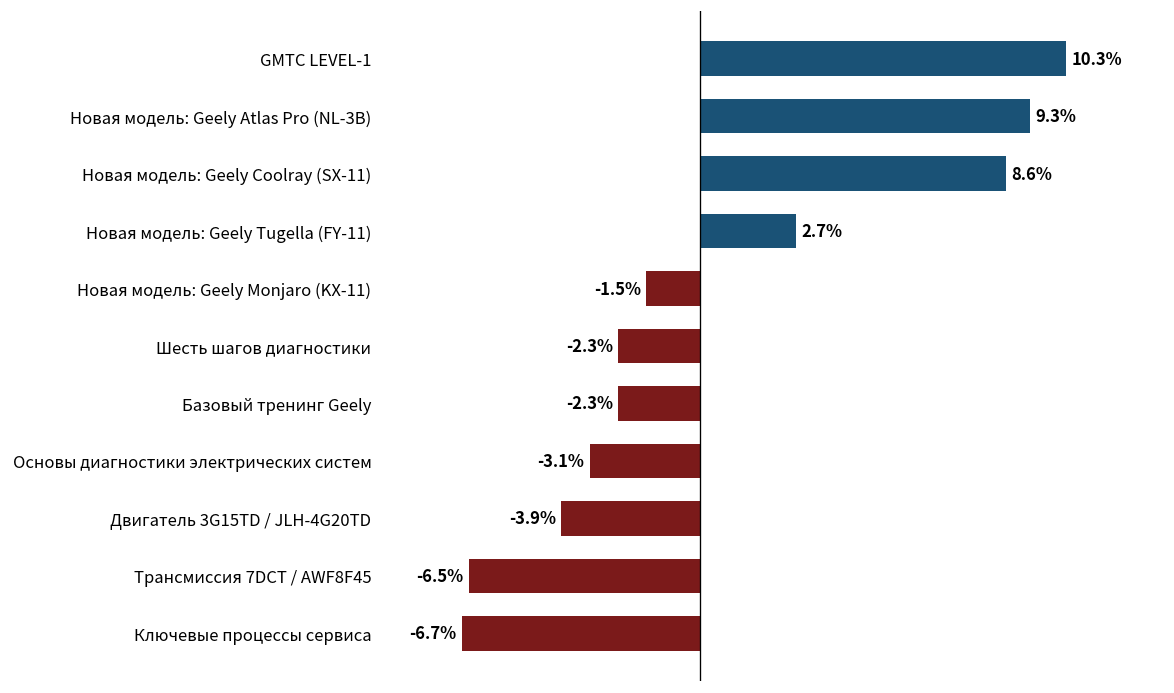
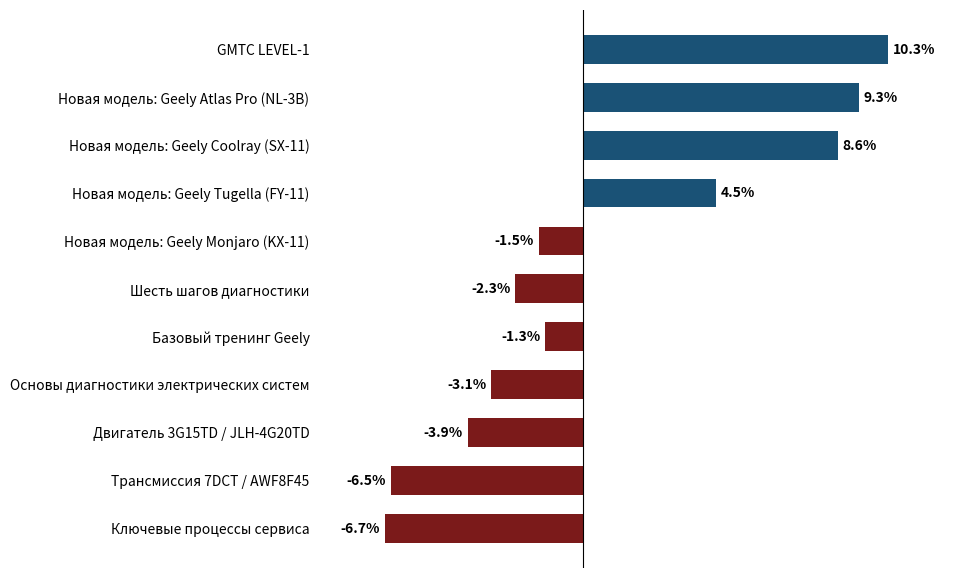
  {
    "GMTC LEVEL-1": "10.3%",
    "Новая модель: Geely Atlas Pro (NL-3B)": "9.3%",
    "Новая модель: Geely Coolray (SX-11)": "8.6%",
-   "Новая модель: Geely Tugella (FY-11)": "2.7%",
+   "Новая модель: Geely Tugella (FY-11)": "4.5%",
    "Новая модель: Geely Monjaro (KX-11)": "-1.5%",
    "Шесть шагов диагностики": "-2.3%",
-   "Базовый тренинг Geely": "-2.3%",
+   "Базовый тренинг Geely": "-1.3%",
    "Основы диагностики электрических систем": "-3.1%",
    "Двигатель 3G15TD / JLH-4G20TD": "-3.9%",
    "Трансмиссия 7DCT / AWF8F45": "-6.5%",
    "Ключевые процессы сервиса": "-6.7%"
  }
